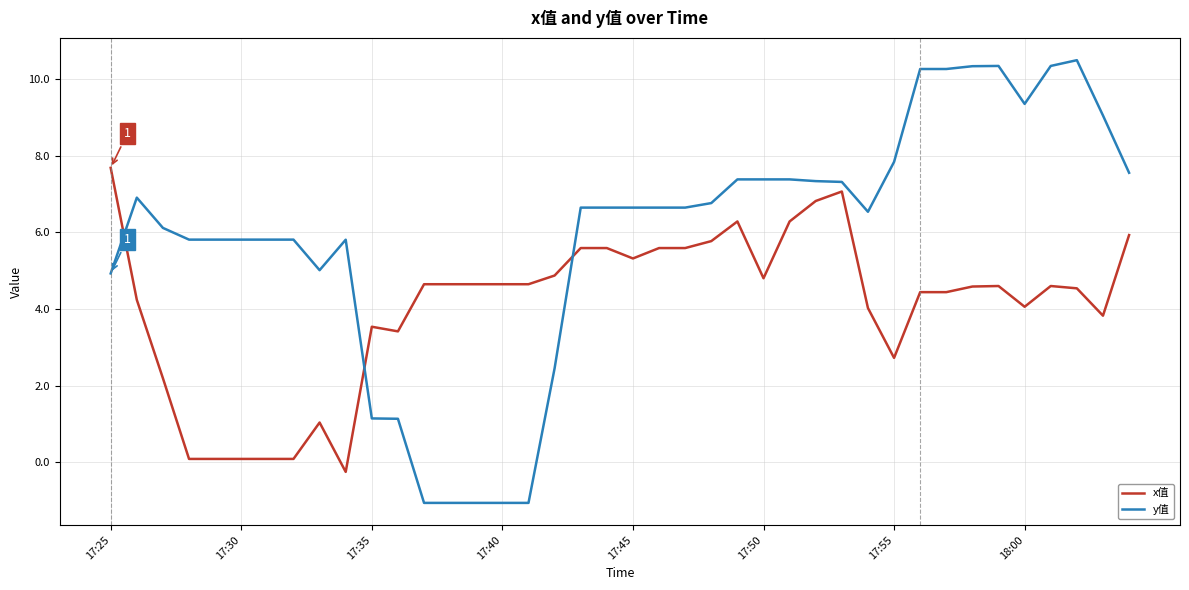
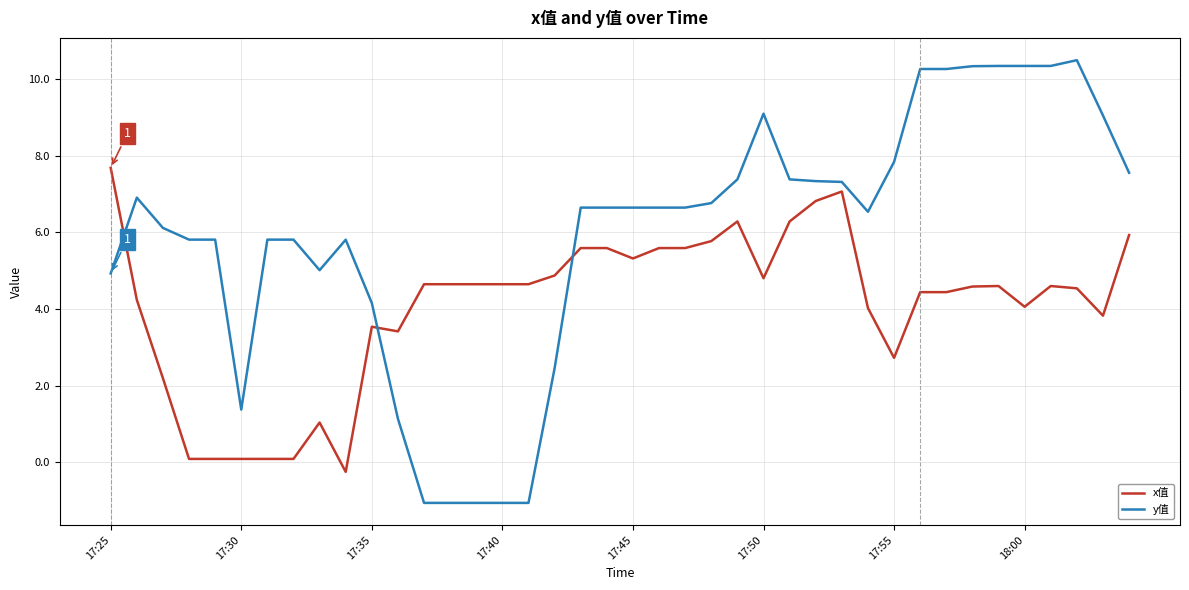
  {
    "x值": {
      "17:25": 7.7,
      "17:30": 0.1,
      "17:35": 3.5,
      "17:40": 4.6,
      "17:45": 5.3,
      "17:50": 4.8,
      "17:55": 2.7,
      "18:00": 4.1
    },
    "y值": {
-     "17:30": 5.8,
-     "17:35": 1.1,
+     "17:30": 1.4,
+     "17:35": 4.2,
      "17:40": -1.1,
      "17:45": 6.6,
-     "17:50": 7.4,
+     "17:50": 9.1,
      "17:55": 7.8,
-     "18:00": 9.4
+     "18:00": 10.3
    }
  }
